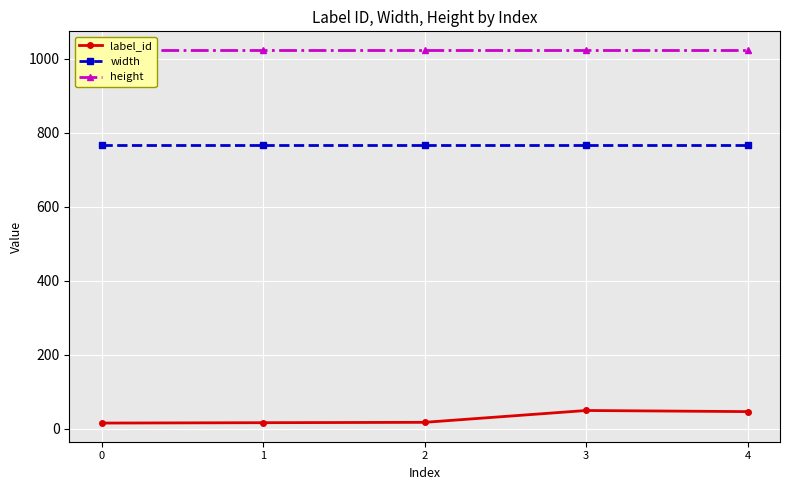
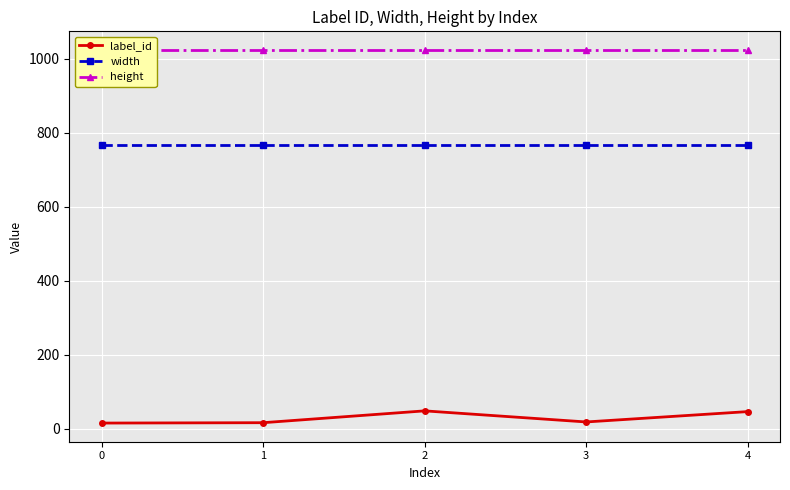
  {
    "label_id": {
      "0": 20,
      "1": 20,
-     "2": 20,
-     "3": 50,
+     "2": 50,
+     "3": 20,
      "4": 50
    },
    "width": {
      "0": 770,
      "1": 770,
      "2": 770,
      "3": 770,
      "4": 770
    },
    "height": {
      "1": 1020,
      "2": 1020,
      "3": 1020,
      "4": 1020
    }
  }
